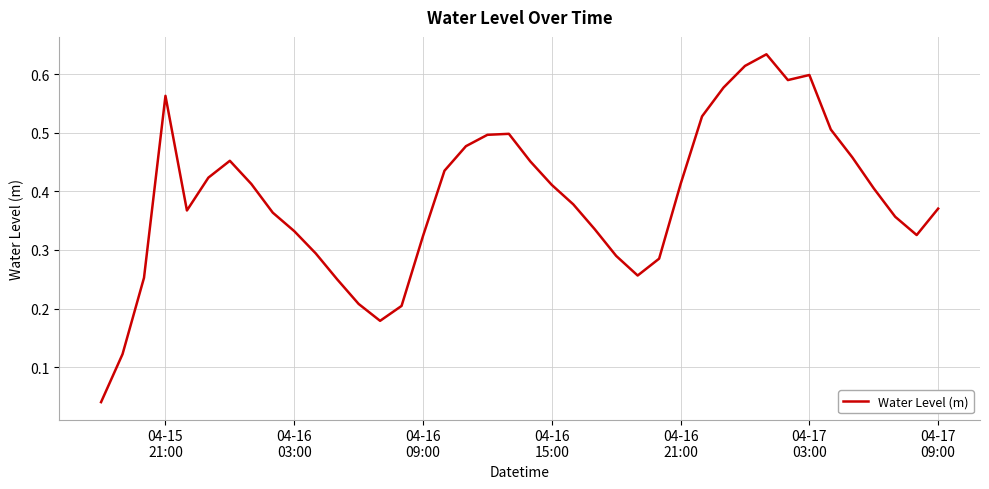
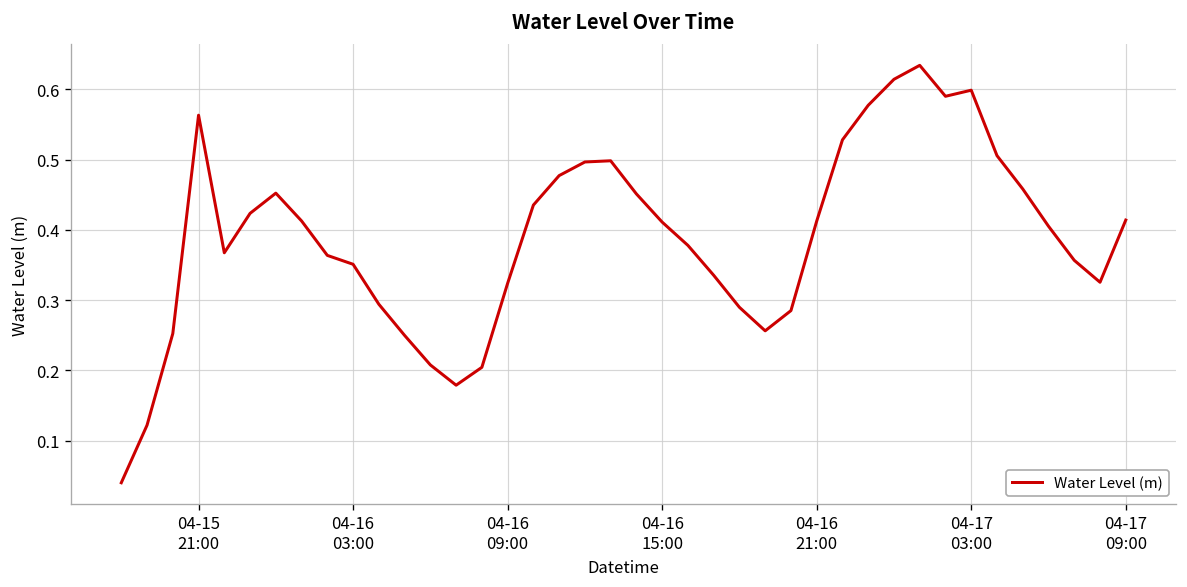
  {
    "04-15 21:00": 0.56,
-   "04-16 03:00": 0.33,
+   "04-16 03:00": 0.35,
    "04-16 09:00": 0.32,
    "04-16 15:00": 0.41,
    "04-16 21:00": 0.41,
    "04-17 03:00": 0.60,
-   "04-17 09:00": 0.37
+   "04-17 09:00": 0.41
  }
